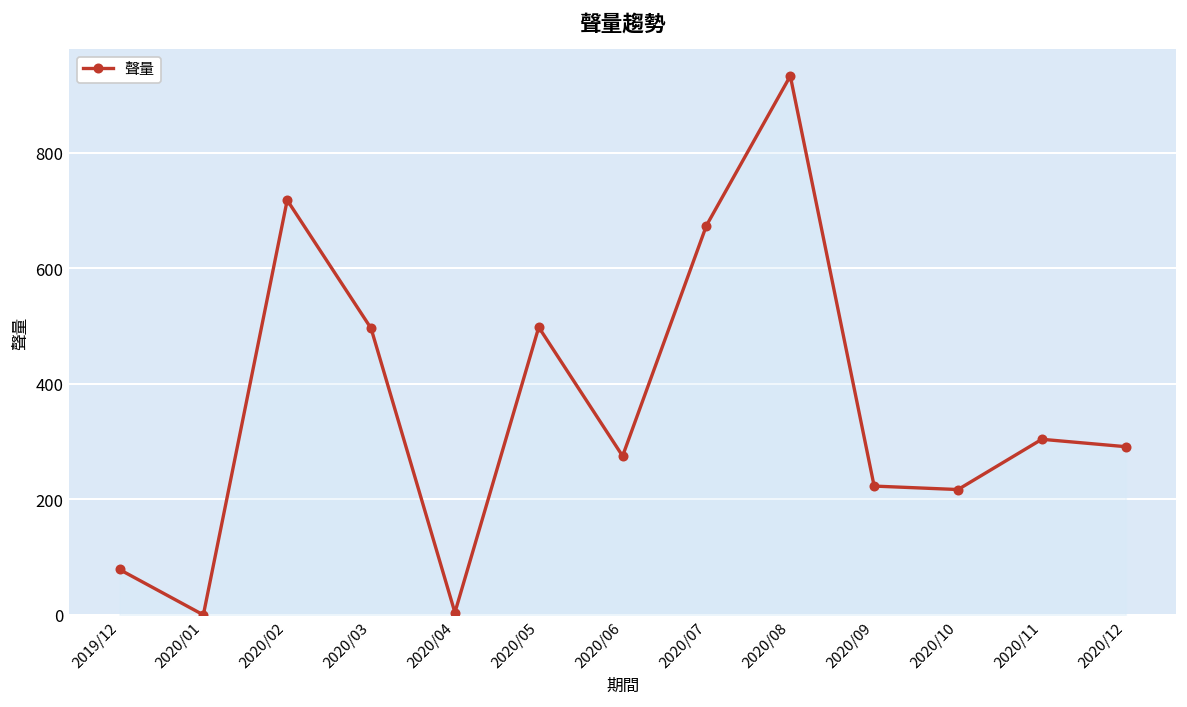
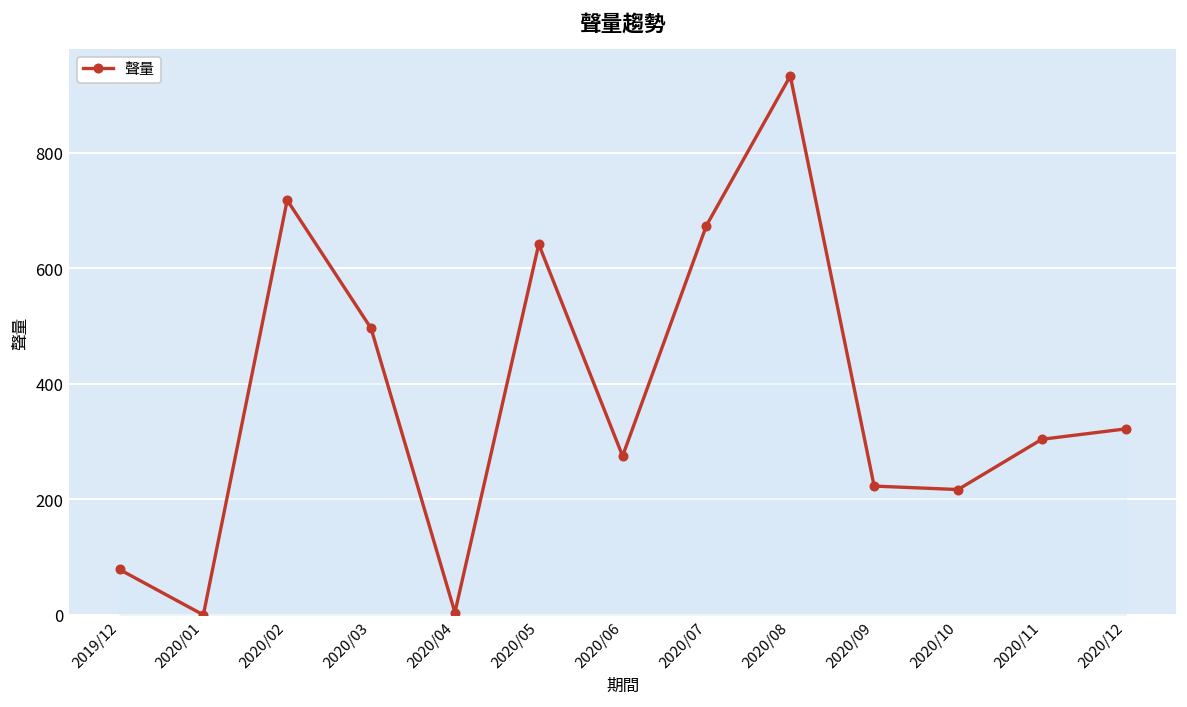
  {
    "2019/12": 80,
    "2020/01": 0,
    "2020/02": 720,
    "2020/03": 500,
    "2020/04": 0,
-   "2020/05": 500,
+   "2020/05": 640,
    "2020/06": 280,
    "2020/07": 670,
    "2020/08": 930,
    "2020/09": 220,
    "2020/10": 220,
    "2020/11": 300,
-   "2020/12": 290
+   "2020/12": 320
  }
